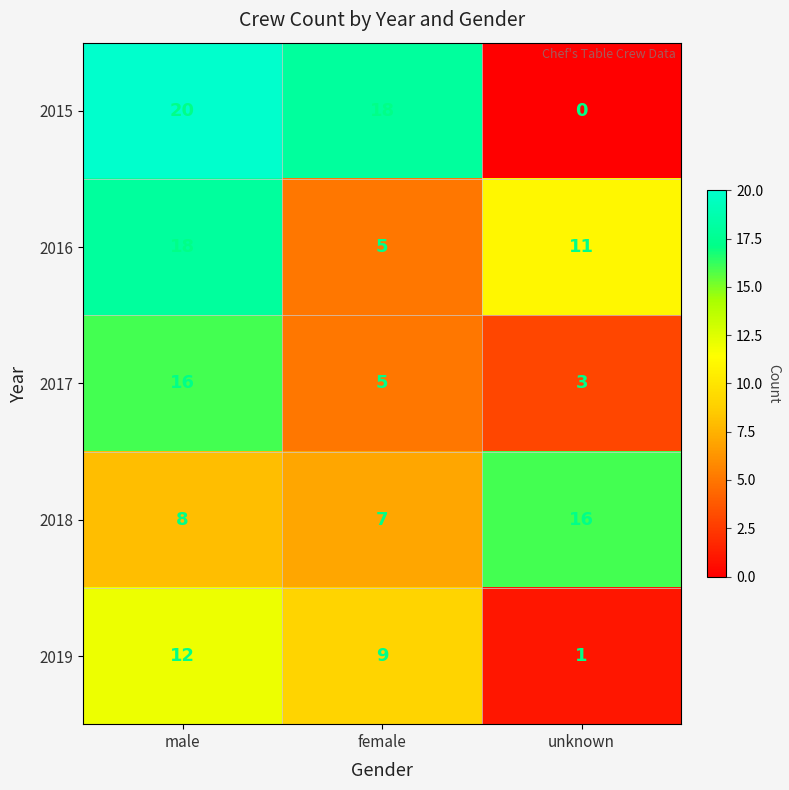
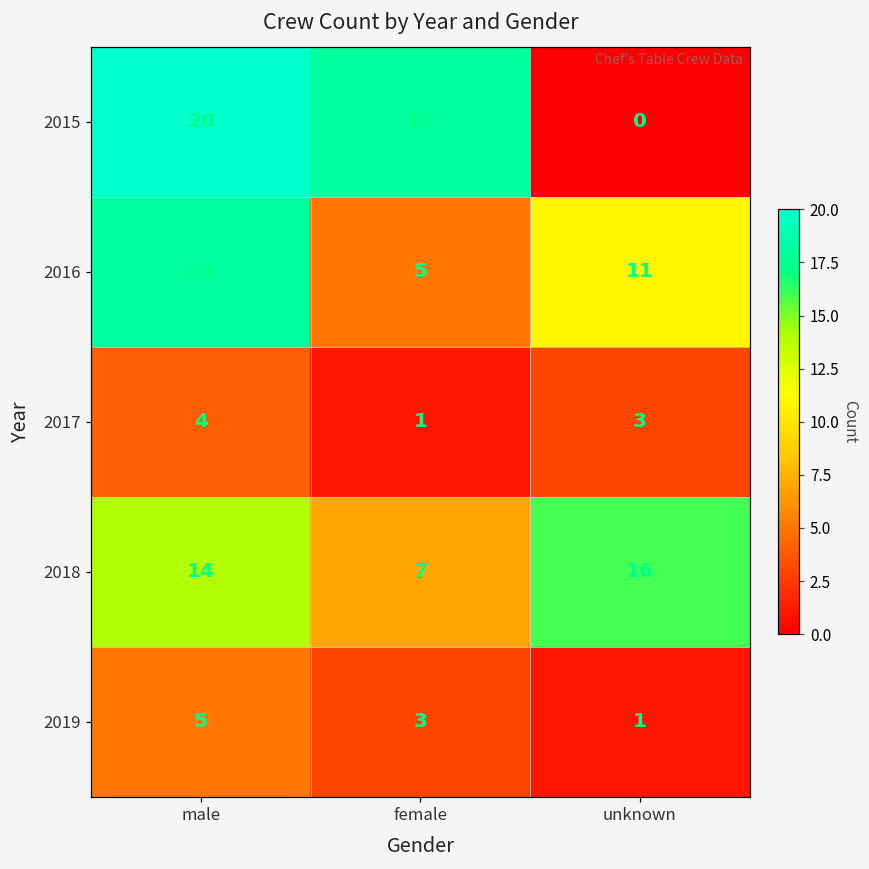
  {
    "2015": {
      "male": 20
    },
    "2016": {
      "female": 5,
      "unknown": 11
    },
    "2017": {
-     "male": 16,
-     "female": 5,
+     "male": 4,
+     "female": 1,
      "unknown": 3
    },
    "2018": {
-     "male": 8,
+     "male": 14,
      "female": 7,
      "unknown": 16
    },
    "2019": {
-     "male": 12,
-     "female": 9,
+     "male": 5,
+     "female": 3,
      "unknown": 1
    }
  }
